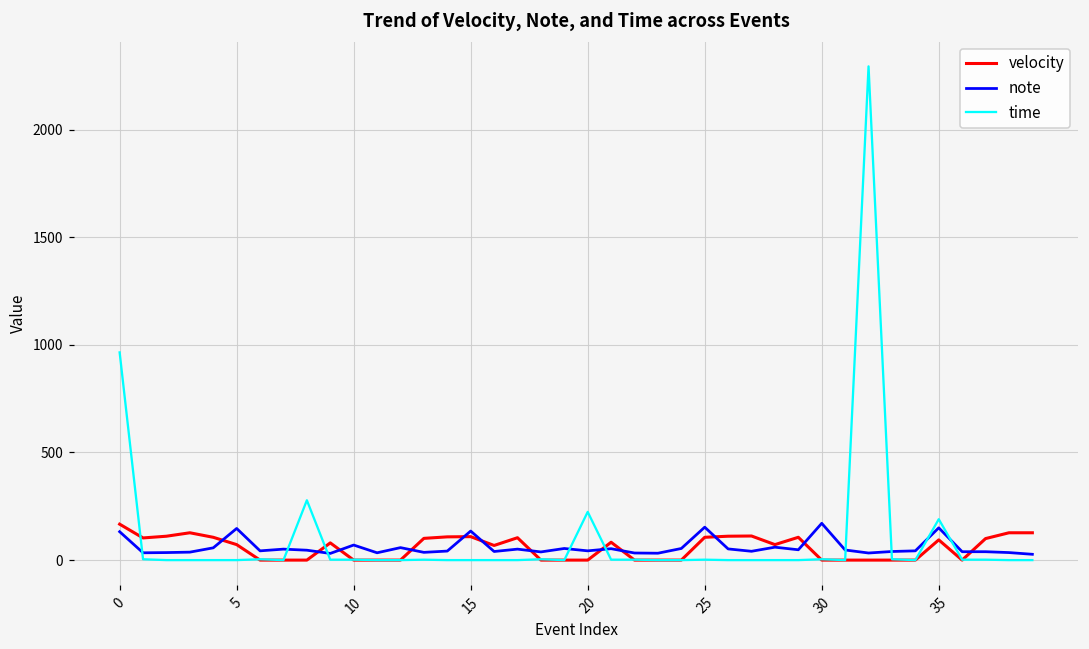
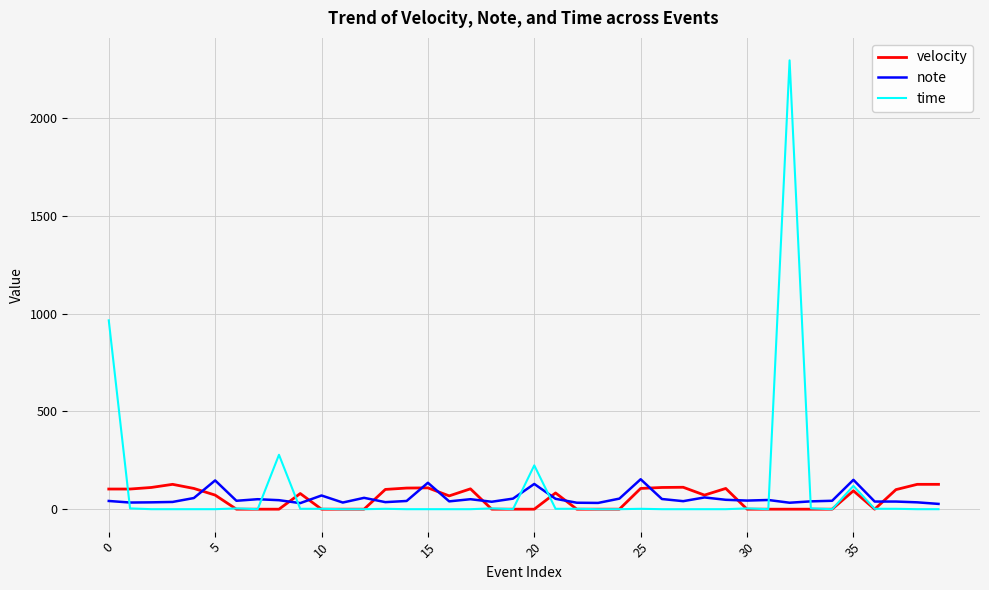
  {
    "velocity": {
-     "0": 170,
+     "0": 100,
      "5": 70,
      "15": 110,
      "20": 0,
      "25": 110,
      "35": 90
    },
    "note": {
-     "0": 130,
+     "0": 40,
      "5": 150,
      "10": 70,
      "15": 140,
-     "20": 40,
+     "20": 130,
      "25": 150,
-     "30": 170,
+     "30": 40,
      "35": 150
    },
    "time": {
      "0": 970,
      "5": 0,
      "15": 0,
      "20": 220,
      "25": 0,
-     "35": 190
+     "35": 120
    }
  }
